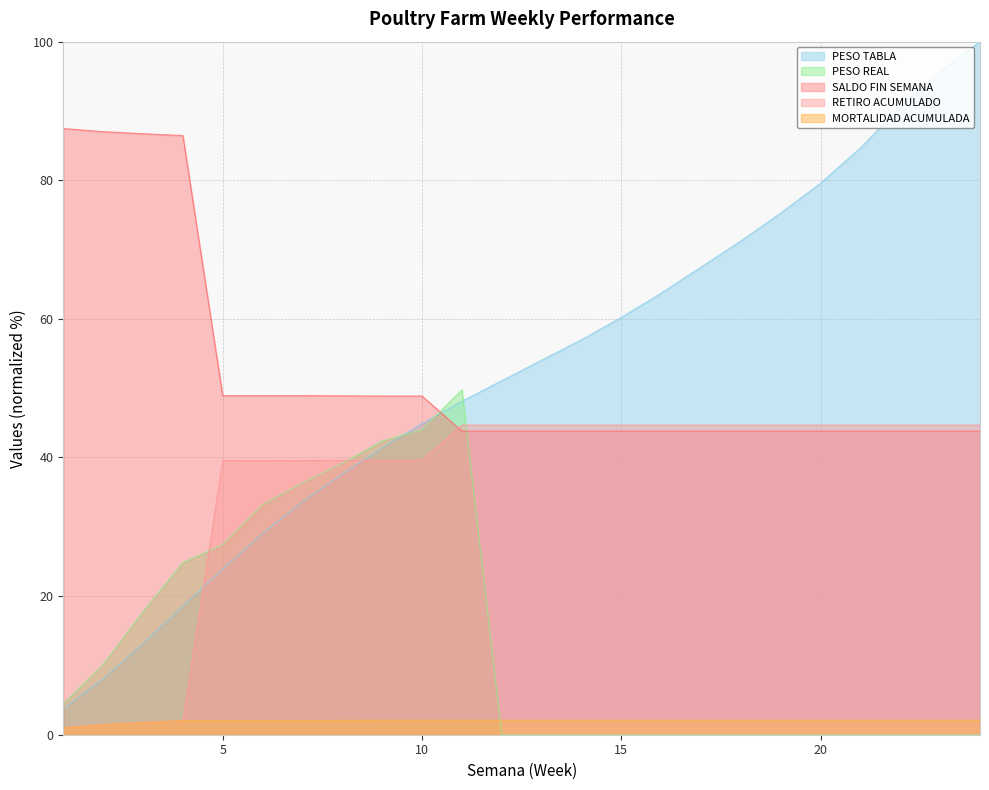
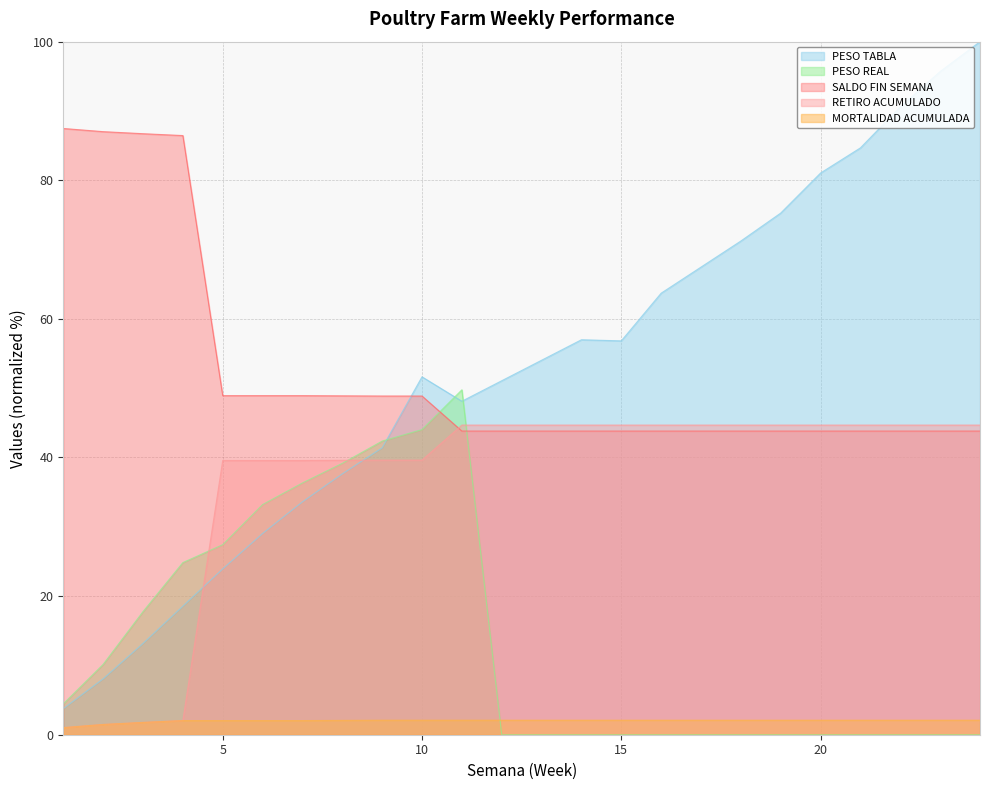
  {
    "PESO TABLA": {
      "5": 24,
-     "10": 45,
-     "15": 60,
-     "20": 80
+     "10": 52,
+     "15": 57,
+     "20": 81
    },
    "PESO REAL": {
      "5": 27,
      "10": 44,
      "15": 0,
      "20": 0
    }
  }
